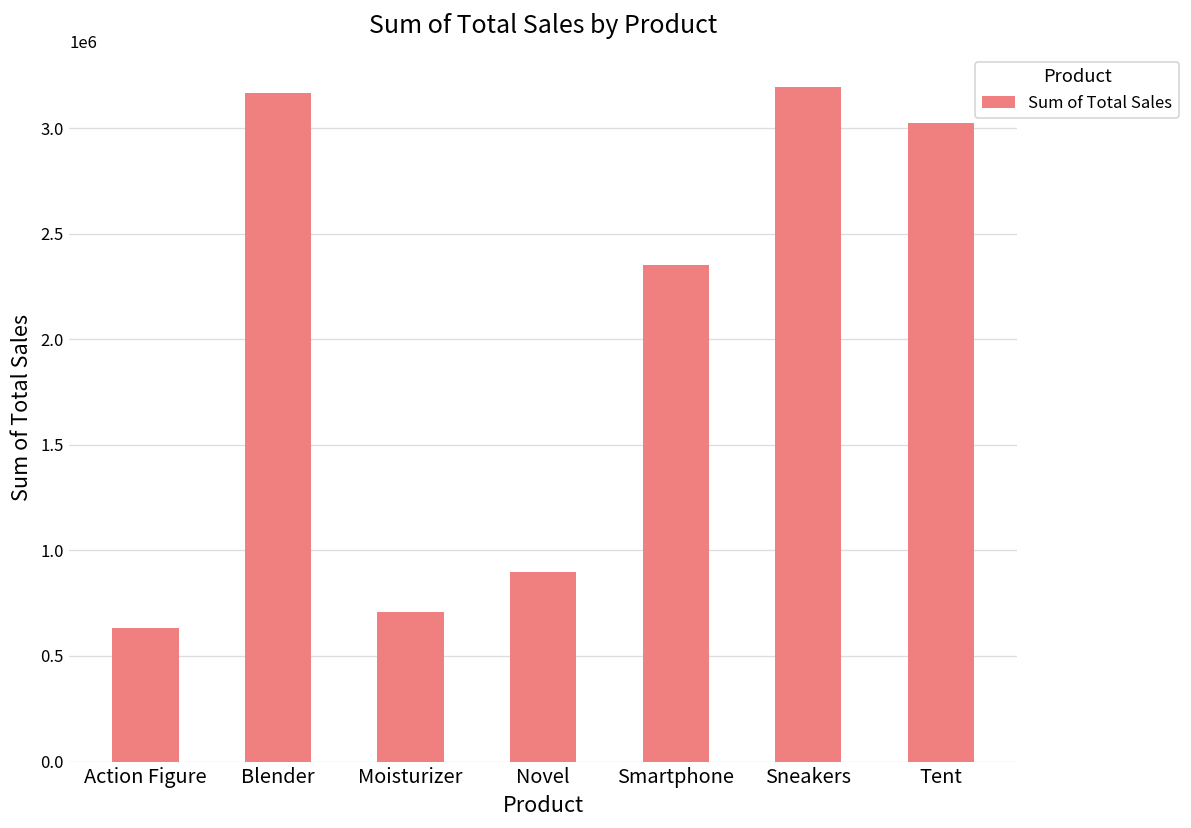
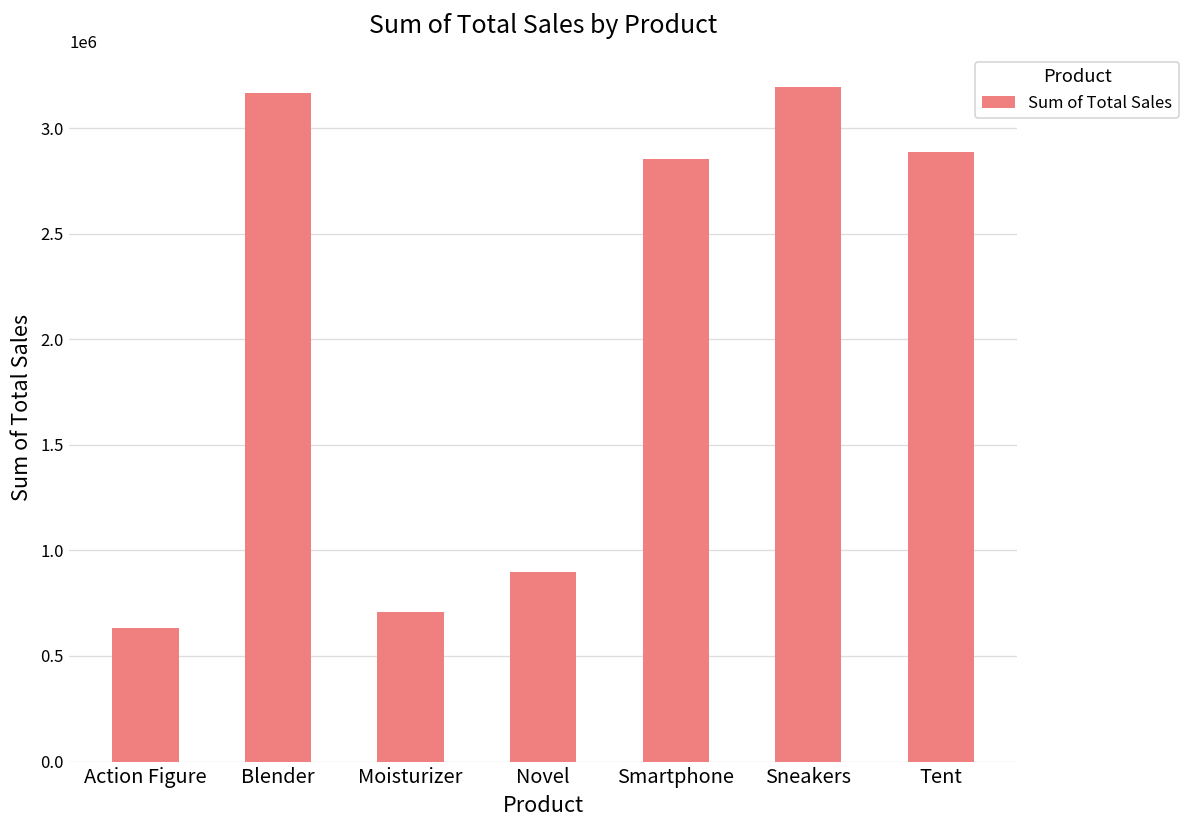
  {
    "Action Figure": 630000,
    "Blender": 3170000,
    "Moisturizer": 710000,
    "Novel": 900000,
-   "Smartphone": 2350000,
+   "Smartphone": 2850000,
    "Sneakers": 3200000,
-   "Tent": 3020000
+   "Tent": 2890000
  }
